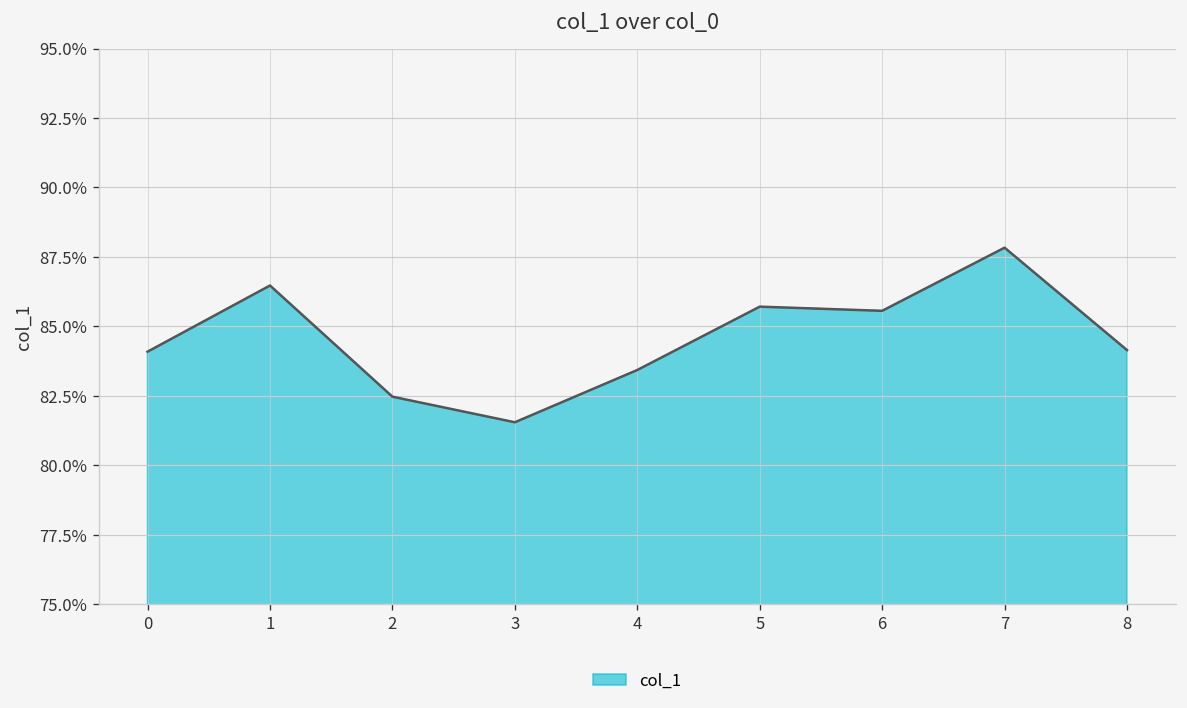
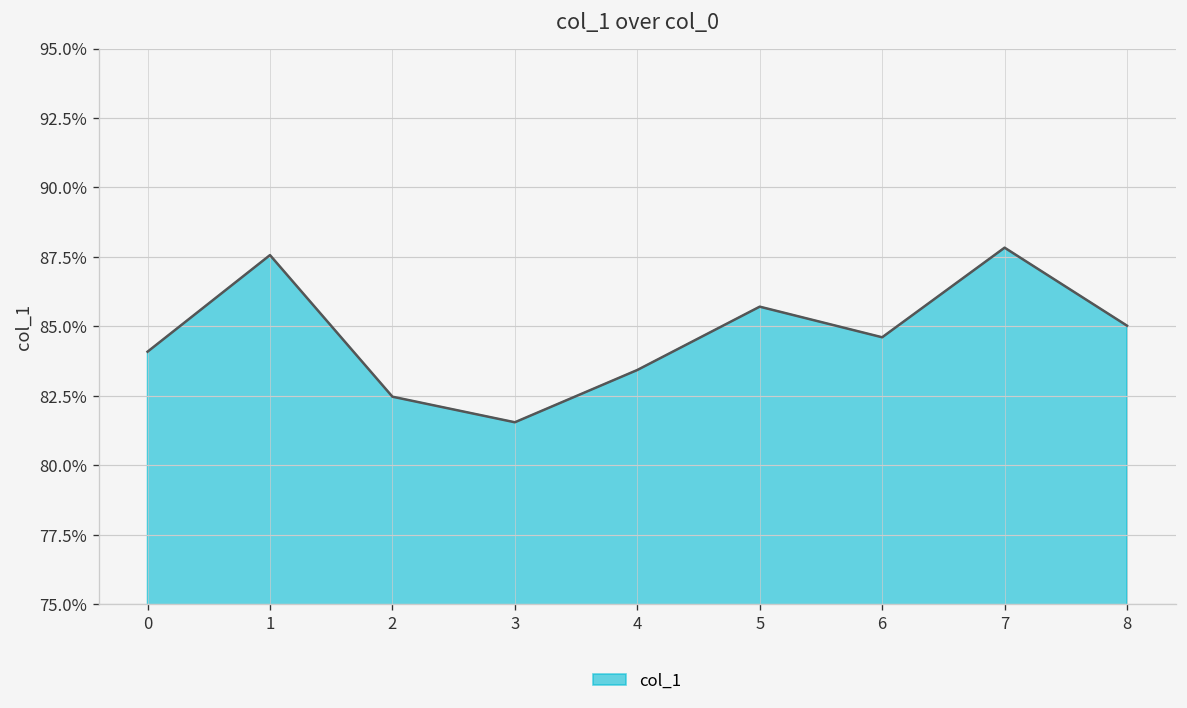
  {
    "0": "84.1%",
-   "1": "86.5%",
+   "1": "87.6%",
    "2": "82.5%",
    "3": "81.6%",
    "4": "83.4%",
    "5": "85.7%",
-   "6": "85.6%",
+   "6": "84.6%",
    "7": "87.8%",
-   "8": "84.1%"
+   "8": "85.0%"
  }
